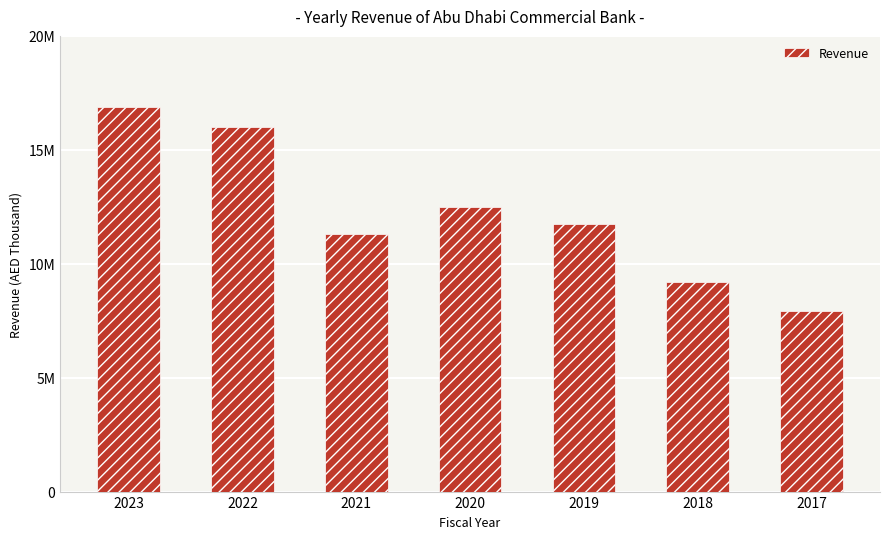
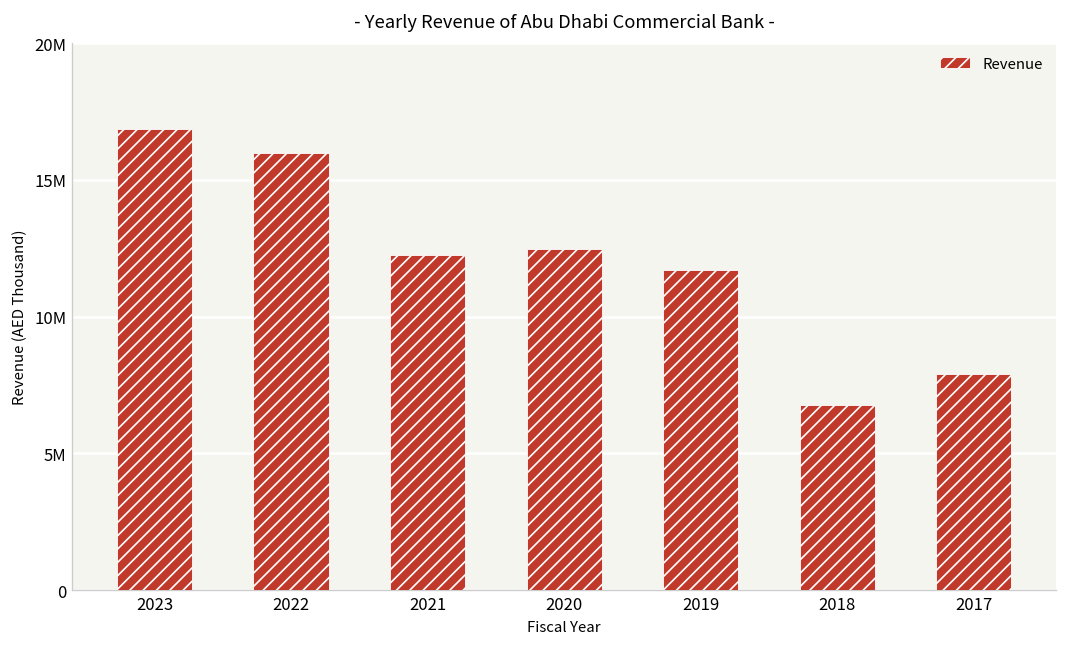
  {
    "2023": 16900000,
    "2022": 16000000,
-   "2021": 11300000,
+   "2021": 12300000,
    "2020": 12500000,
    "2019": 11700000,
-   "2018": 9200000,
+   "2018": 6800000,
    "2017": 7900000
  }
